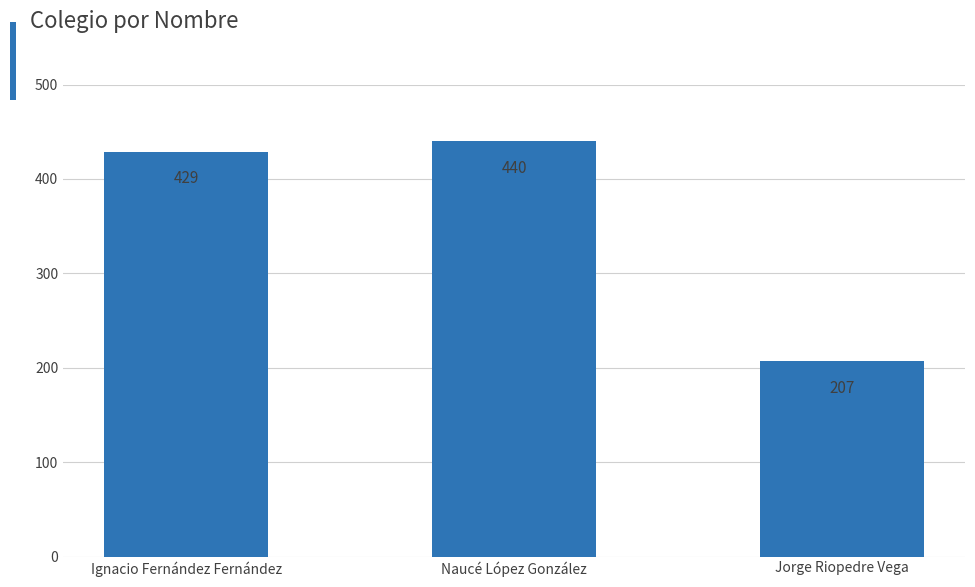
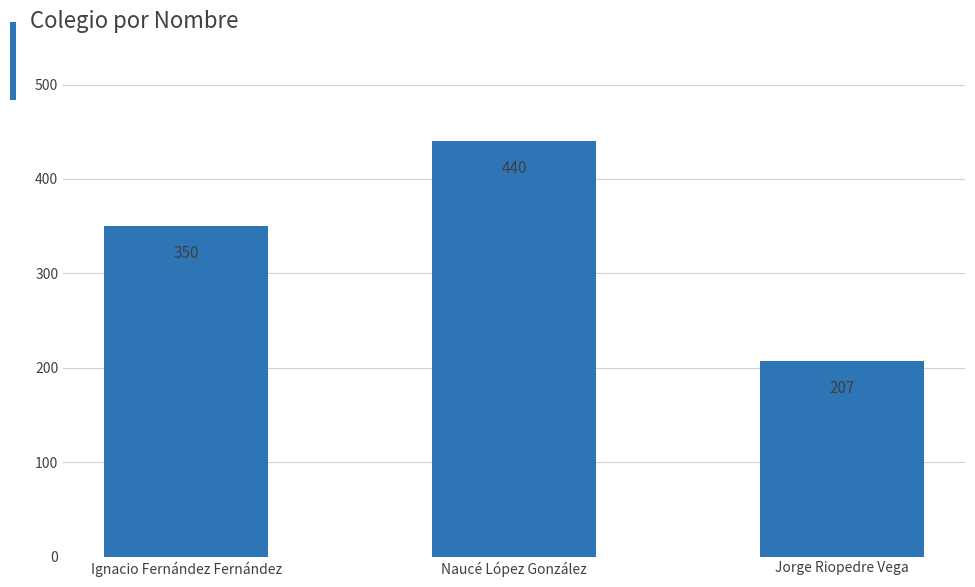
  {
-   "Ignacio Fernández Fernández": 429,
+   "Ignacio Fernández Fernández": 350,
    "Naucé López González": 440,
    "Jorge Riopedre Vega": 207
  }
